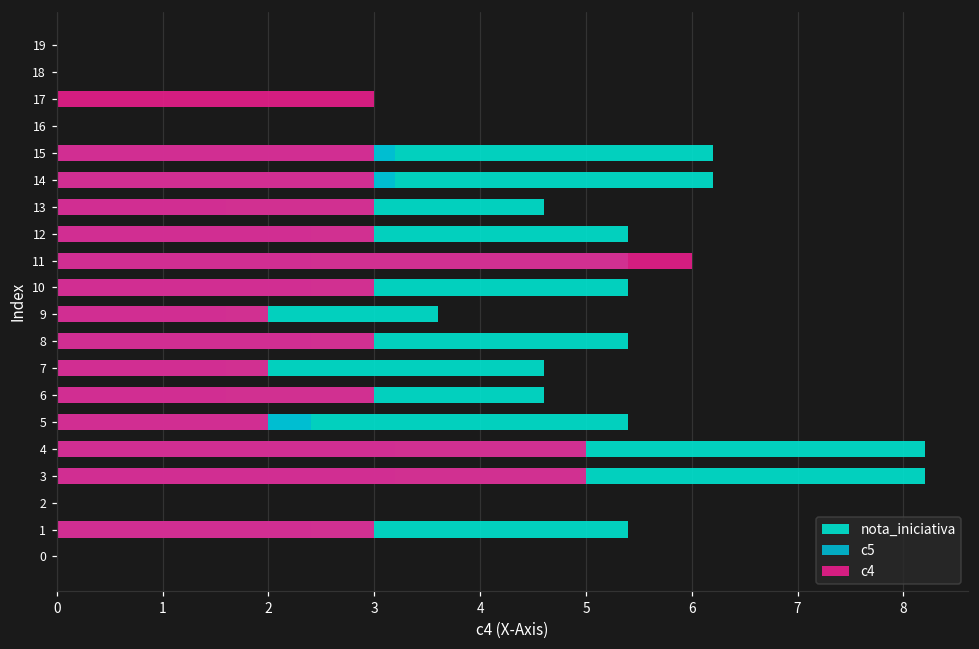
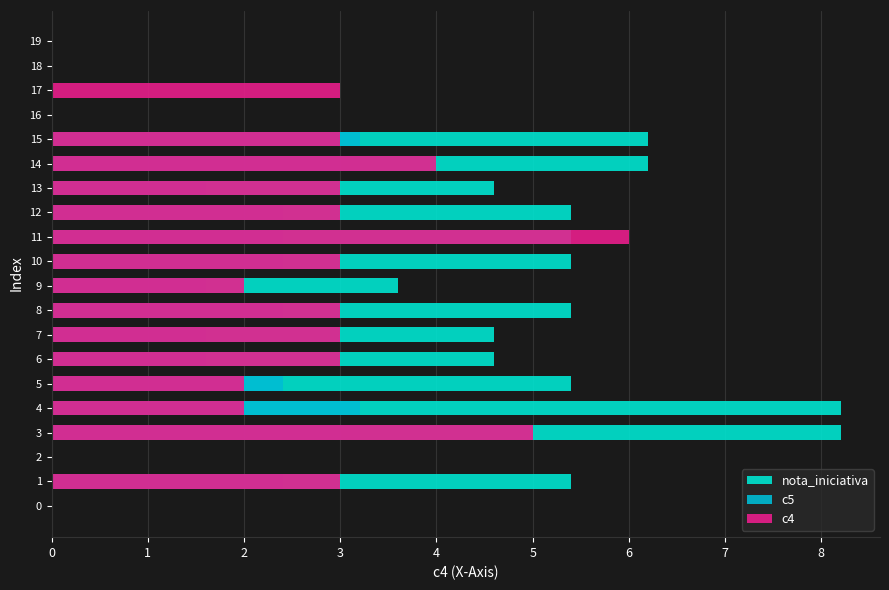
  {
    "c4": {
      "19": 0,
      "18": 0,
      "17": 3,
      "16": 0,
-     "14": 3,
+     "14": 4,
      "11": 6,
-     "7": 2,
-     "4": 5,
+     "7": 3,
+     "4": 2,
      "2": 0,
      "0": 0
    }
  }
